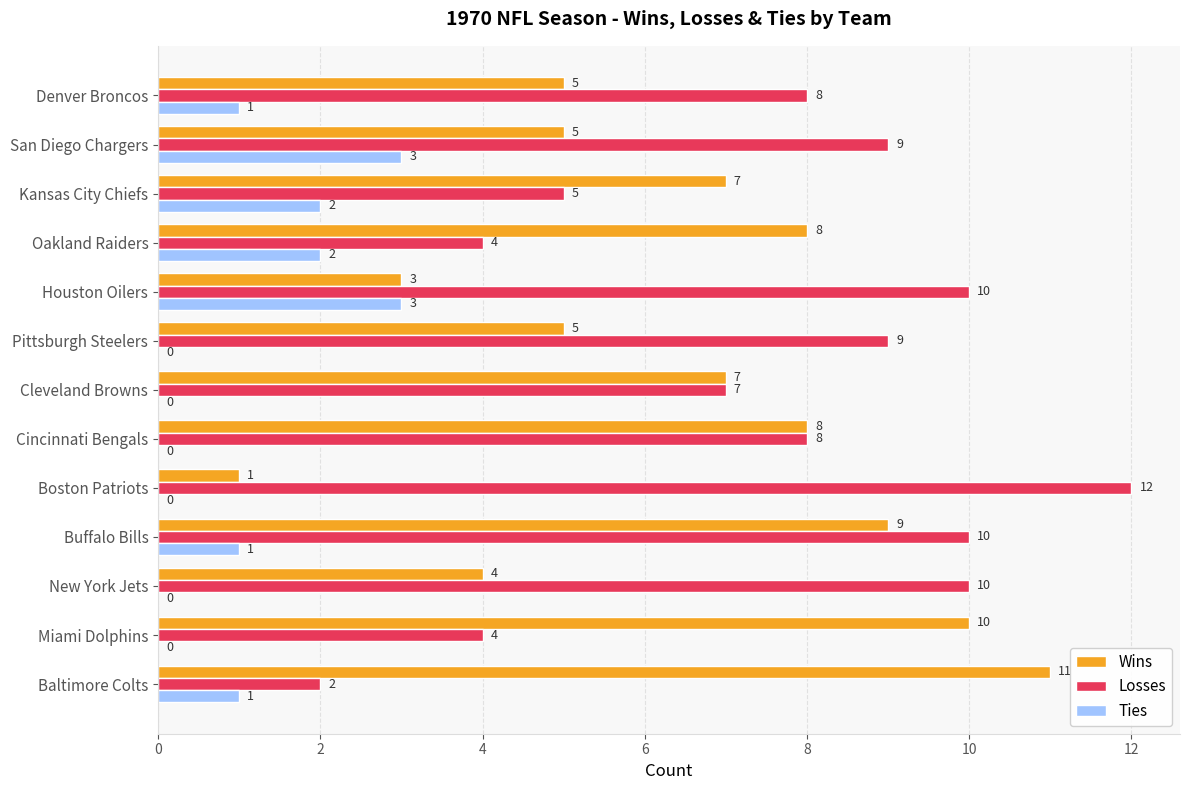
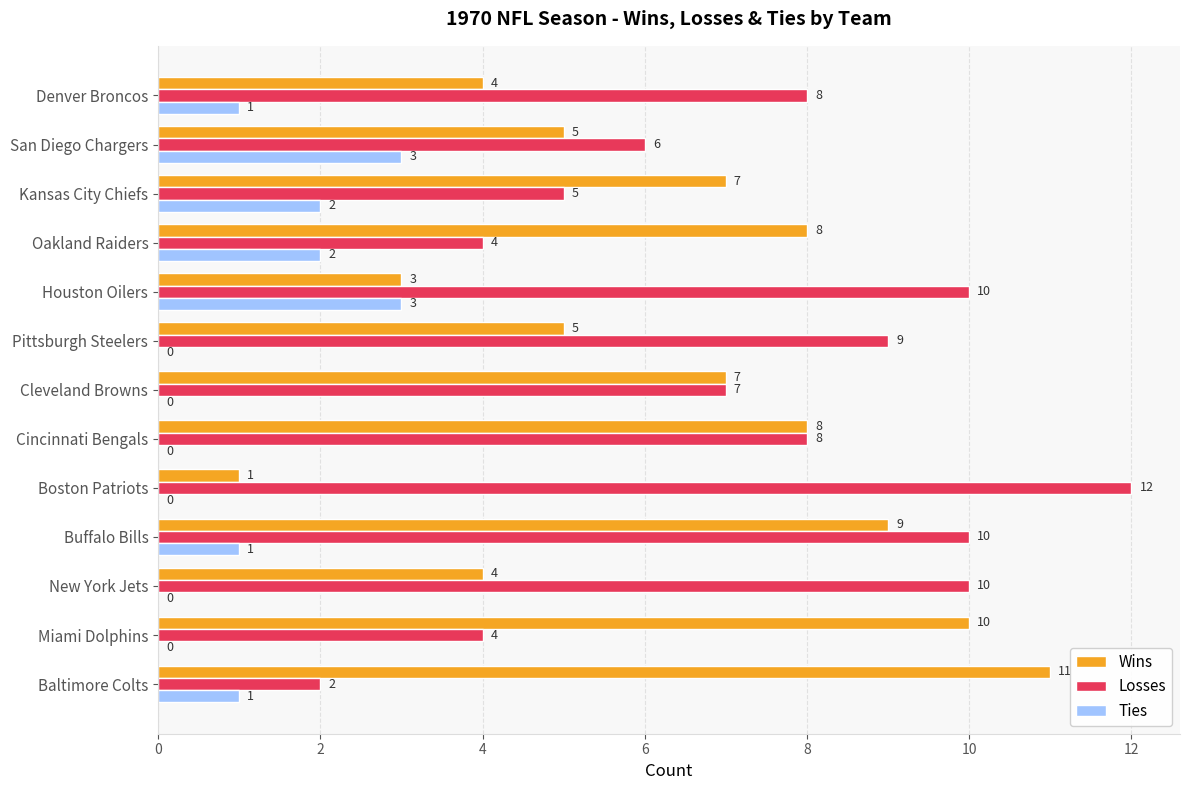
  {
    "Wins": {
-     "Denver Broncos": 5,
+     "Denver Broncos": 4,
      "San Diego Chargers": 5,
      "Kansas City Chiefs": 7,
      "Oakland Raiders": 8,
      "Houston Oilers": 3,
      "Pittsburgh Steelers": 5,
      "Cleveland Browns": 7,
      "Cincinnati Bengals": 8,
      "Boston Patriots": 1,
      "Buffalo Bills": 9,
      "New York Jets": 4,
      "Miami Dolphins": 10
    },
    "Losses": {
      "Denver Broncos": 8,
-     "San Diego Chargers": 9,
+     "San Diego Chargers": 6,
      "Kansas City Chiefs": 5,
      "Oakland Raiders": 4,
      "Houston Oilers": 10,
      "Pittsburgh Steelers": 9,
      "Cleveland Browns": 7,
      "Cincinnati Bengals": 8,
      "Boston Patriots": 12,
      "Buffalo Bills": 10,
      "New York Jets": 10,
      "Miami Dolphins": 4,
      "Baltimore Colts": 2
    },
    "Ties": {
      "Denver Broncos": 1,
      "San Diego Chargers": 3,
      "Kansas City Chiefs": 2,
      "Oakland Raiders": 2,
      "Houston Oilers": 3,
      "Pittsburgh Steelers": 0,
      "Cleveland Browns": 0,
      "Cincinnati Bengals": 0,
      "Boston Patriots": 0,
      "Buffalo Bills": 1,
      "New York Jets": 0,
      "Miami Dolphins": 0,
      "Baltimore Colts": 1
    }
  }
